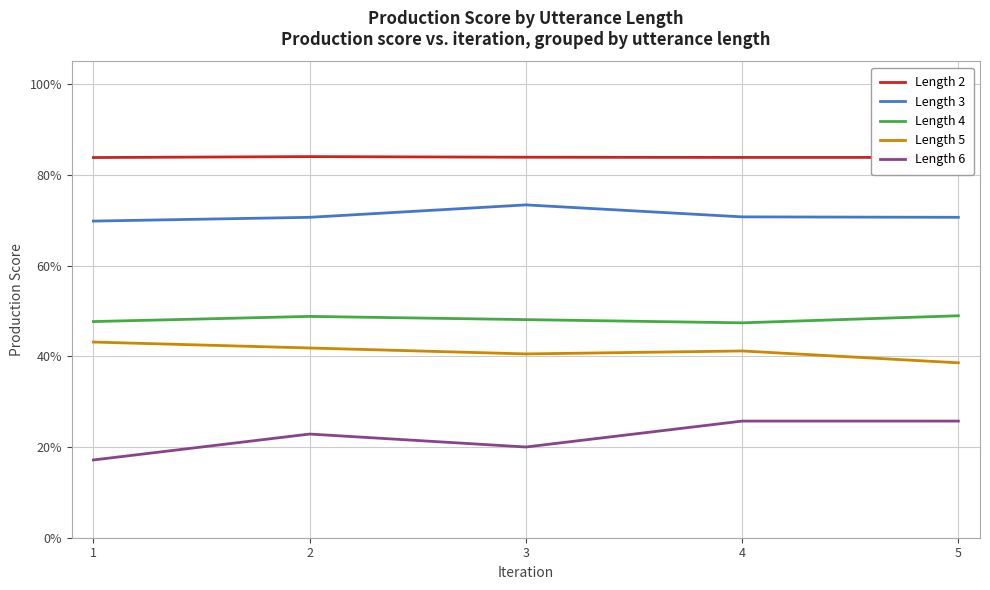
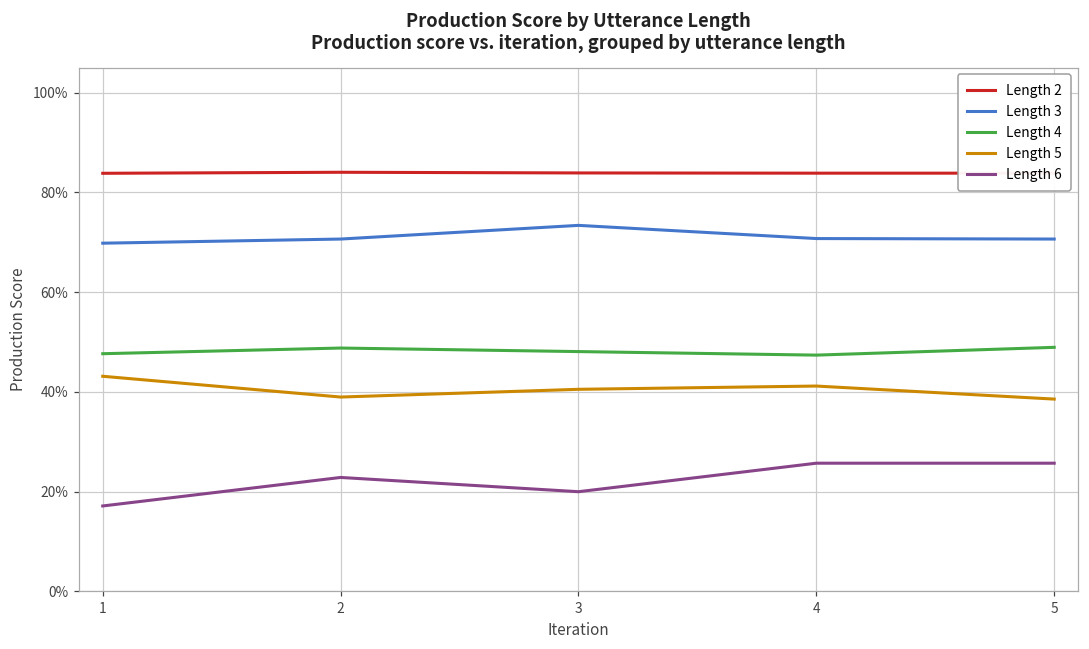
  {
    "Length 2": {
      "1": "84%",
      "2": "84%",
      "3": "84%",
      "4": "84%"
    },
    "Length 3": {
      "1": "70%",
      "2": "71%",
      "3": "73%",
      "4": "71%",
      "5": "71%"
    },
    "Length 4": {
      "1": "48%",
      "2": "49%",
      "3": "48%",
      "4": "47%",
      "5": "49%"
    },
    "Length 5": {
      "1": "43%",
-     "2": "42%",
+     "2": "39%",
      "3": "41%",
      "4": "41%",
      "5": "39%"
    },
    "Length 6": {
      "1": "17%",
      "2": "23%",
      "3": "20%",
      "4": "26%",
      "5": "26%"
    }
  }
